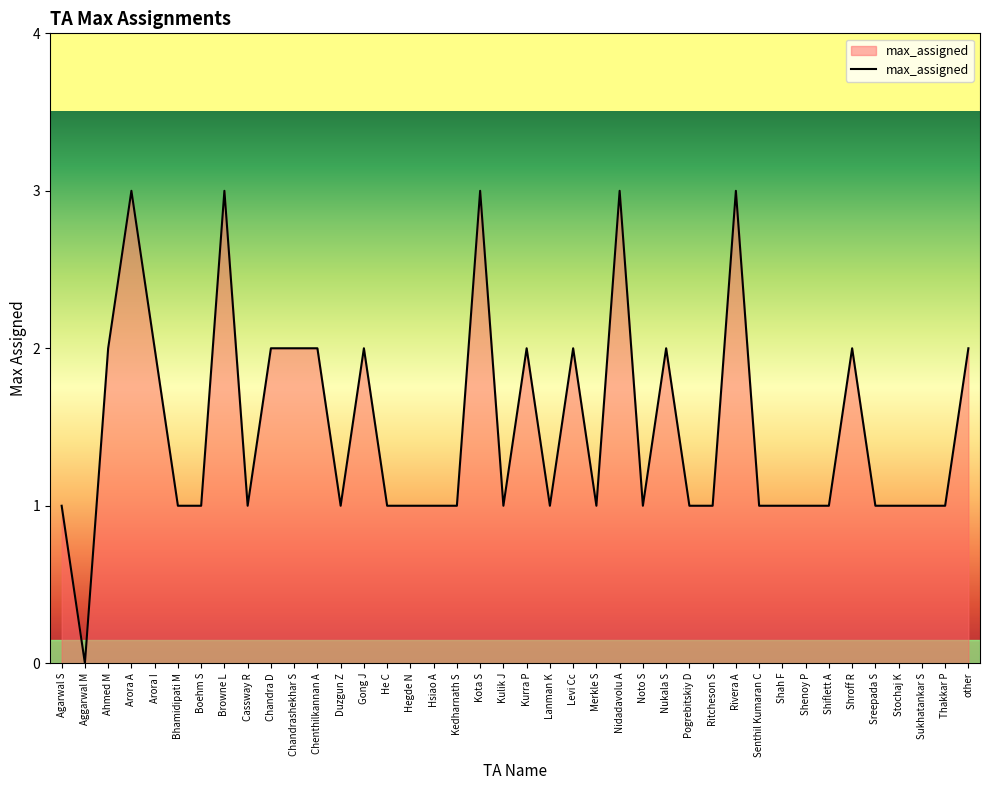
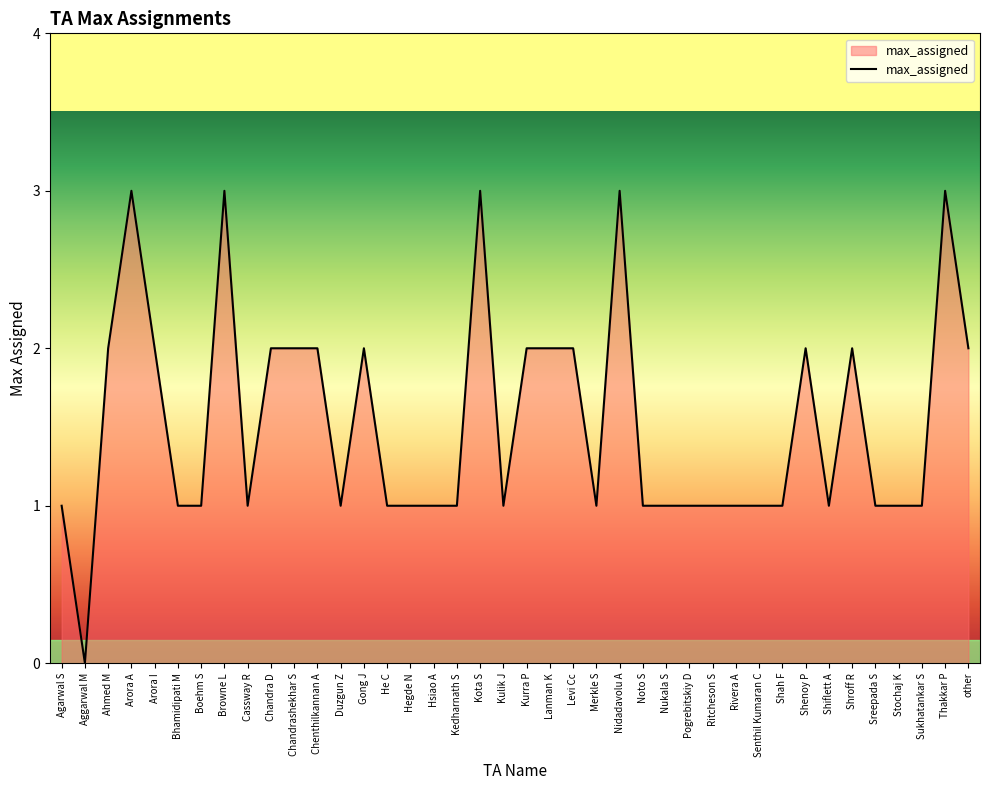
  {
    "Agarwal S": 1,
    "Ahmed M": 2,
    "Arora A": 3,
    "Arora I": 2,
    "Bhamidipati M": 1,
    "Boehm S": 1,
    "Browne L": 3,
    "Cassway R": 1,
    "Chandra D": 2,
    "Chandrashekhar S": 2,
    "Chenthilkannan A": 2,
    "Duzgun Z": 1,
    "Gong J": 2,
    "He C": 1,
    "Hegde N": 1,
    "Hsiao A": 1,
    "Kedharnath S": 1,
    "Kota S": 3,
    "Kulik J": 1,
    "Kurra P": 2,
-   "Lanman K": 1,
+   "Lanman K": 2,
    "Levi Cc": 2,
    "Merkle S": 1,
    "Nidadavolu A": 3,
    "Noto S": 1,
-   "Nukala S": 2,
+   "Nukala S": 1,
    "Pogrebitskiy D": 1,
    "Ritcheson S": 1,
-   "Rivera A": 3,
+   "Rivera A": 1,
    "Senthil Kumaran C": 1,
    "Shah F": 1,
-   "Shenoy P": 1,
+   "Shenoy P": 2,
    "Shiflett A": 1,
    "Shroff R": 2,
    "Sreepada S": 1,
    "Stochaj K": 1,
    "Sukhatankar S": 1,
-   "Thakkar P": 1,
+   "Thakkar P": 3,
    "other": 2
  }
